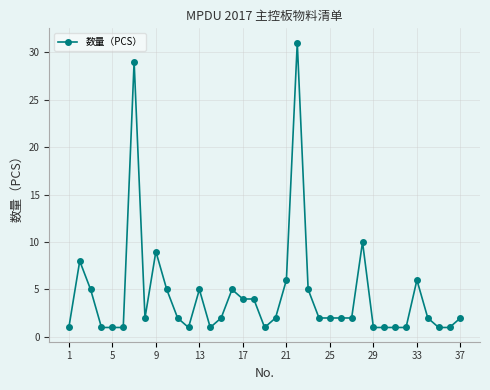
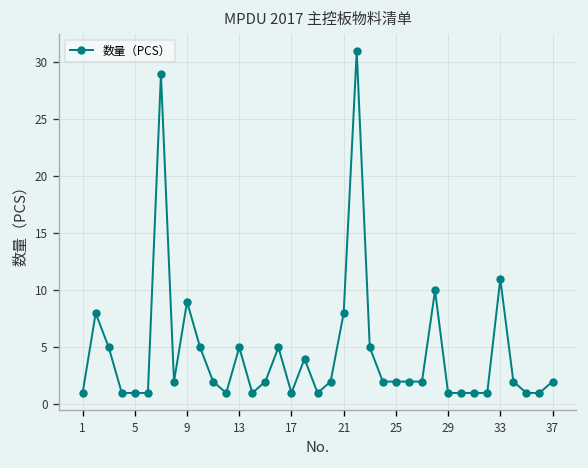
  {
    "1": 1,
    "5": 1,
    "9": 9,
    "13": 5,
-   "17": 4,
-   "21": 6,
+   "17": 1,
+   "21": 8,
    "25": 2,
    "29": 1,
-   "33": 6,
+   "33": 11,
    "37": 2
  }
